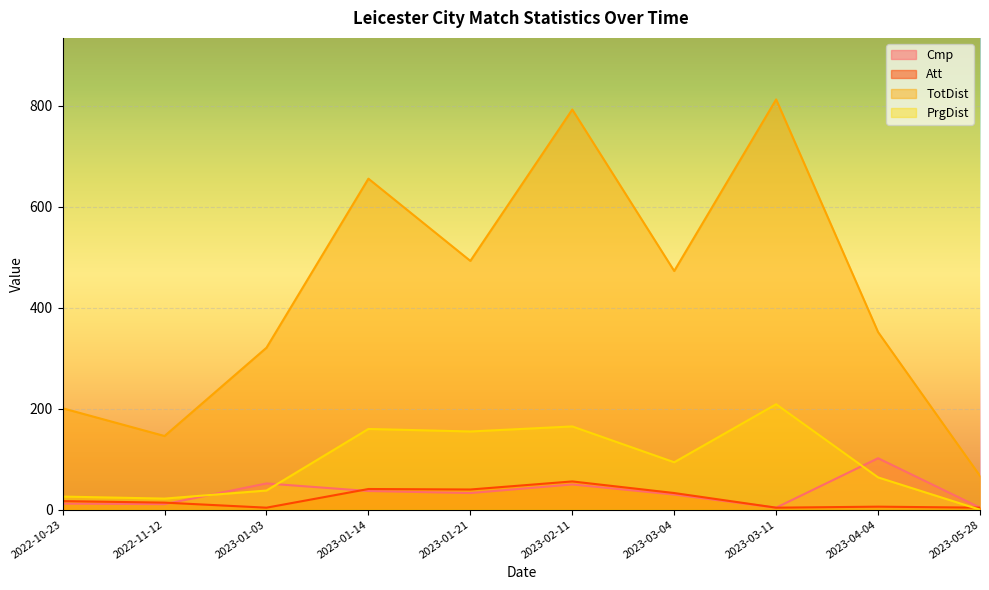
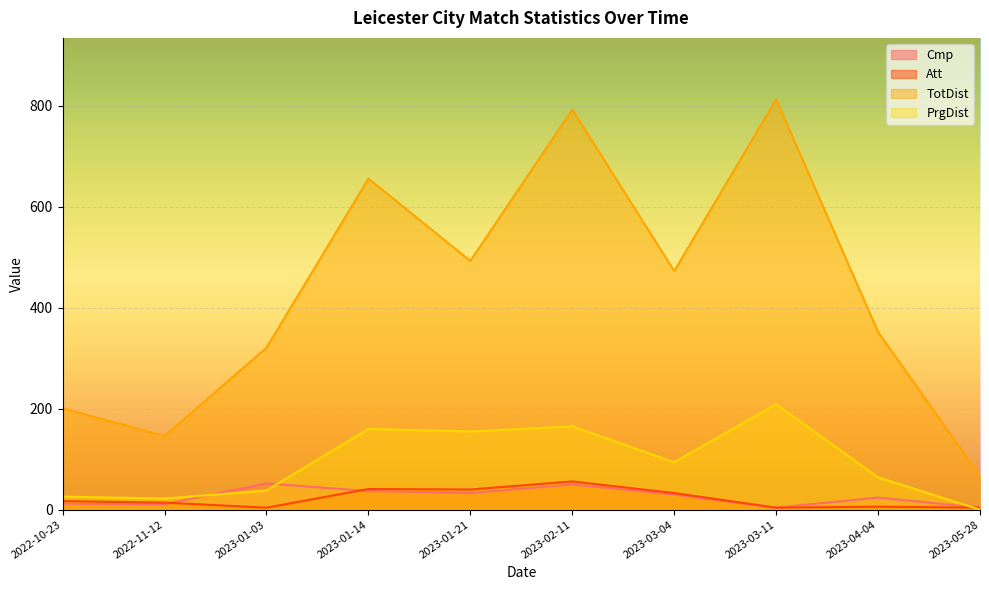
  {
    "Cmp": {
      "2023-01-03": 50,
      "2023-01-21": 30,
      "2023-02-11": 50,
-     "2023-04-04": 100
+     "2023-04-04": 20
    },
    "Att": {
      "2023-01-03": 0,
      "2023-01-21": 40,
      "2023-02-11": 60,
      "2023-04-04": 10
    }
  }
